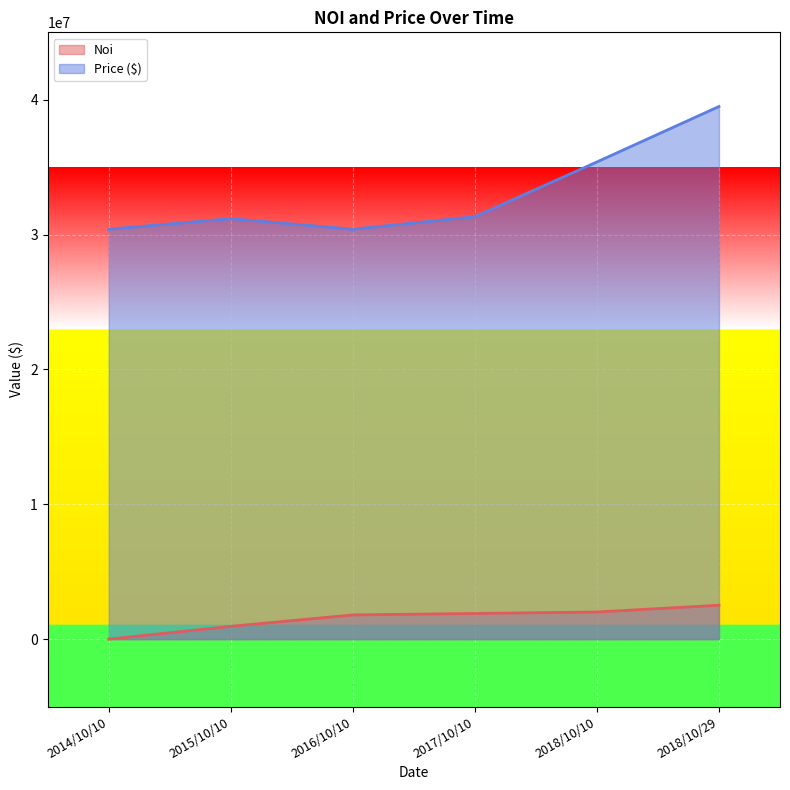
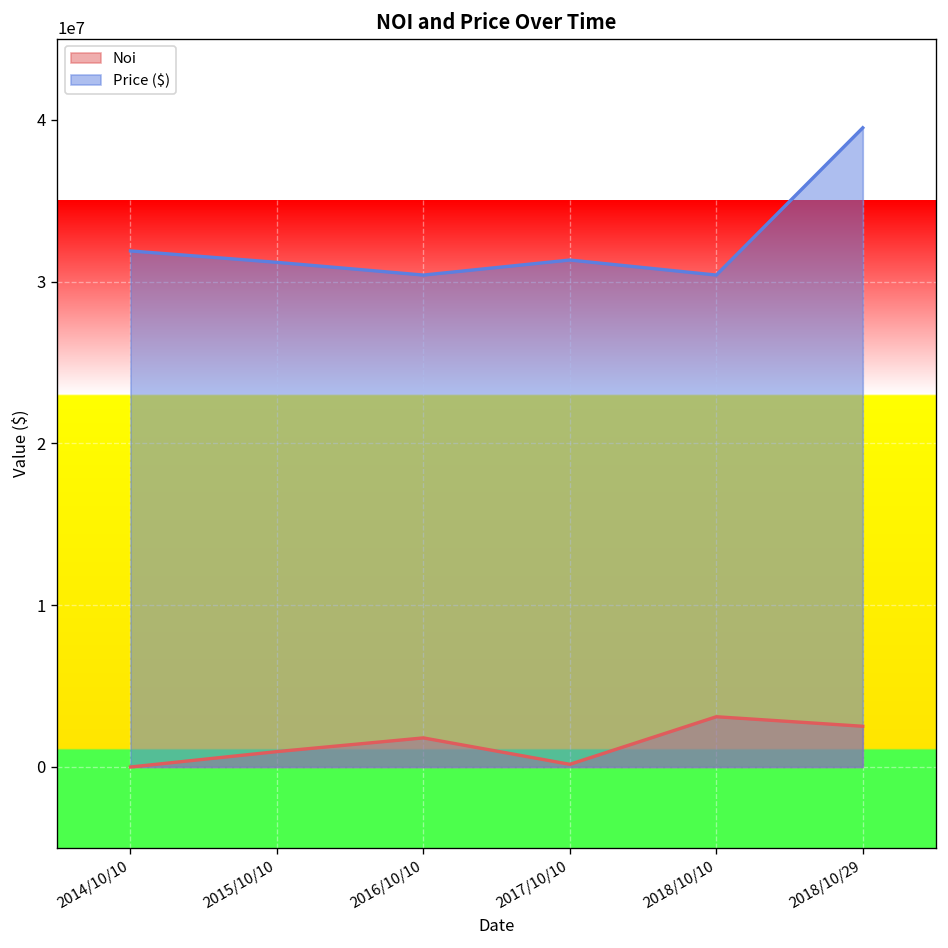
  {
    "Noi": {
      "2014/10/10": 0,
      "2015/10/10": 1000000,
      "2016/10/10": 1800000,
-     "2017/10/10": 1900000,
-     "2018/10/10": 2000000,
+     "2017/10/10": 200000,
+     "2018/10/10": 3100000,
      "2018/10/29": 2500000
    },
    "Price ($)": {
-     "2014/10/10": 30400000,
+     "2014/10/10": 31900000,
      "2015/10/10": 31200000,
      "2016/10/10": 30400000,
      "2017/10/10": 31300000,
-     "2018/10/10": 35400000,
+     "2018/10/10": 30400000,
      "2018/10/29": 39500000
    }
  }
